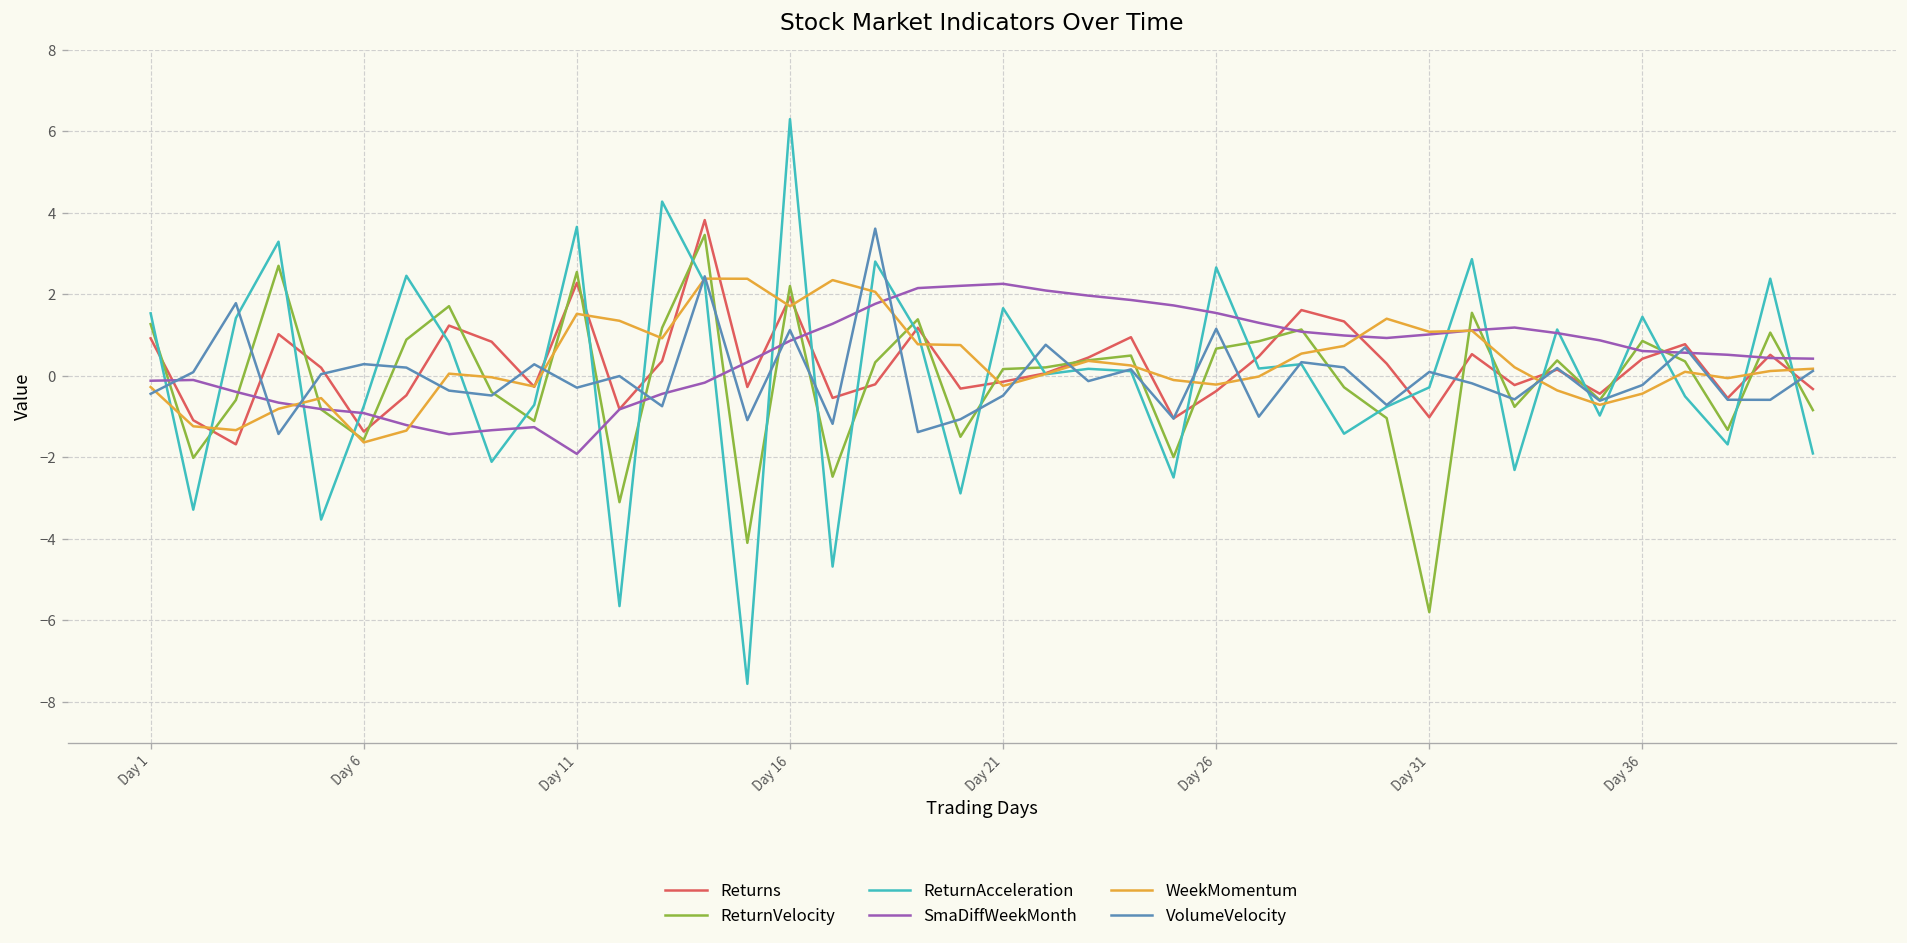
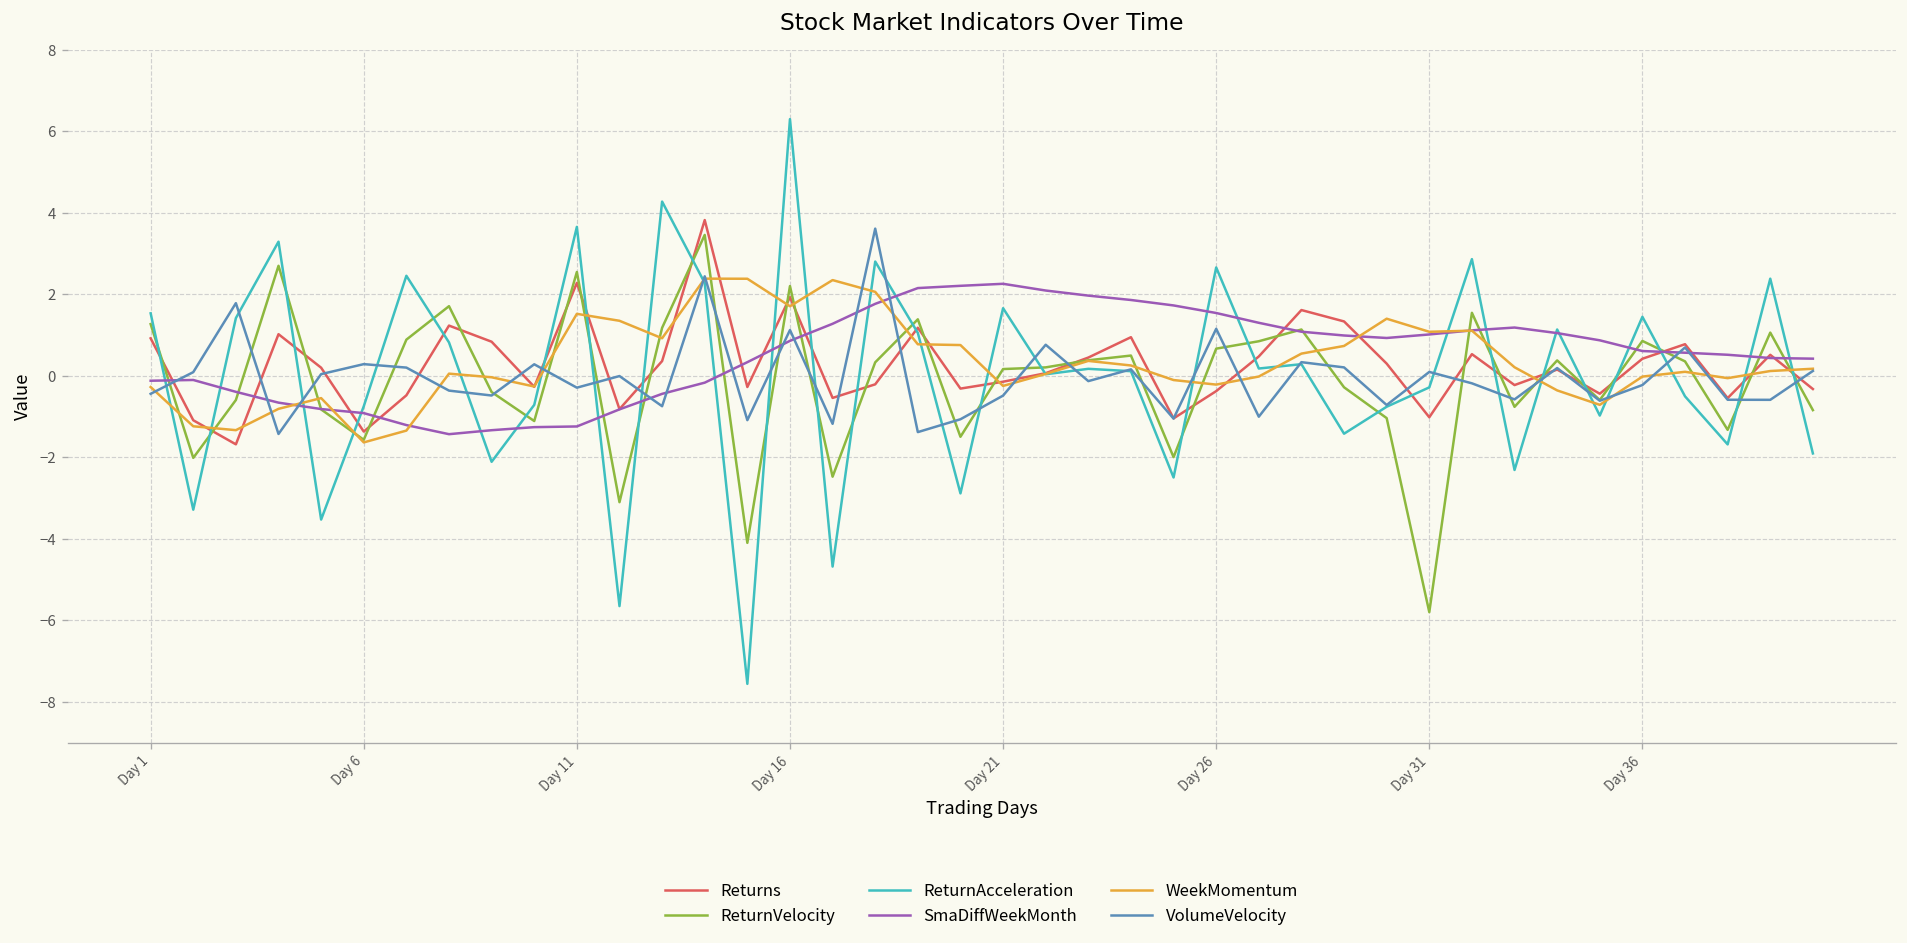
  {
    "Returns": {
      "Day 1": 0.9,
      "Day 6": -1.4,
      "Day 11": 2.3,
      "Day 16": 1.9,
      "Day 21": -0.1,
      "Day 26": -0.4,
      "Day 31": -1.0,
      "Day 36": 0.4
    },
    "ReturnVelocity": {
      "Day 1": 1.3,
      "Day 11": 2.6,
      "Day 16": 2.2,
      "Day 21": 0.2,
      "Day 26": 0.7,
      "Day 31": -5.8,
      "Day 36": 0.9
    },
    "SmaDiffWeekMonth": {
      "Day 1": -0.1,
      "Day 6": -0.9,
-     "Day 11": -1.9,
+     "Day 11": -1.2,
      "Day 16": 0.9,
      "Day 21": 2.3,
      "Day 26": 1.5,
      "Day 36": 0.6
    },
    "WeekMomentum": {
      "Day 1": -0.3,
      "Day 11": 1.5,
      "Day 16": 1.7,
      "Day 21": -0.2,
      "Day 26": -0.2,
-     "Day 36": -0.4
+     "Day 36": 0.0
    }
  }
